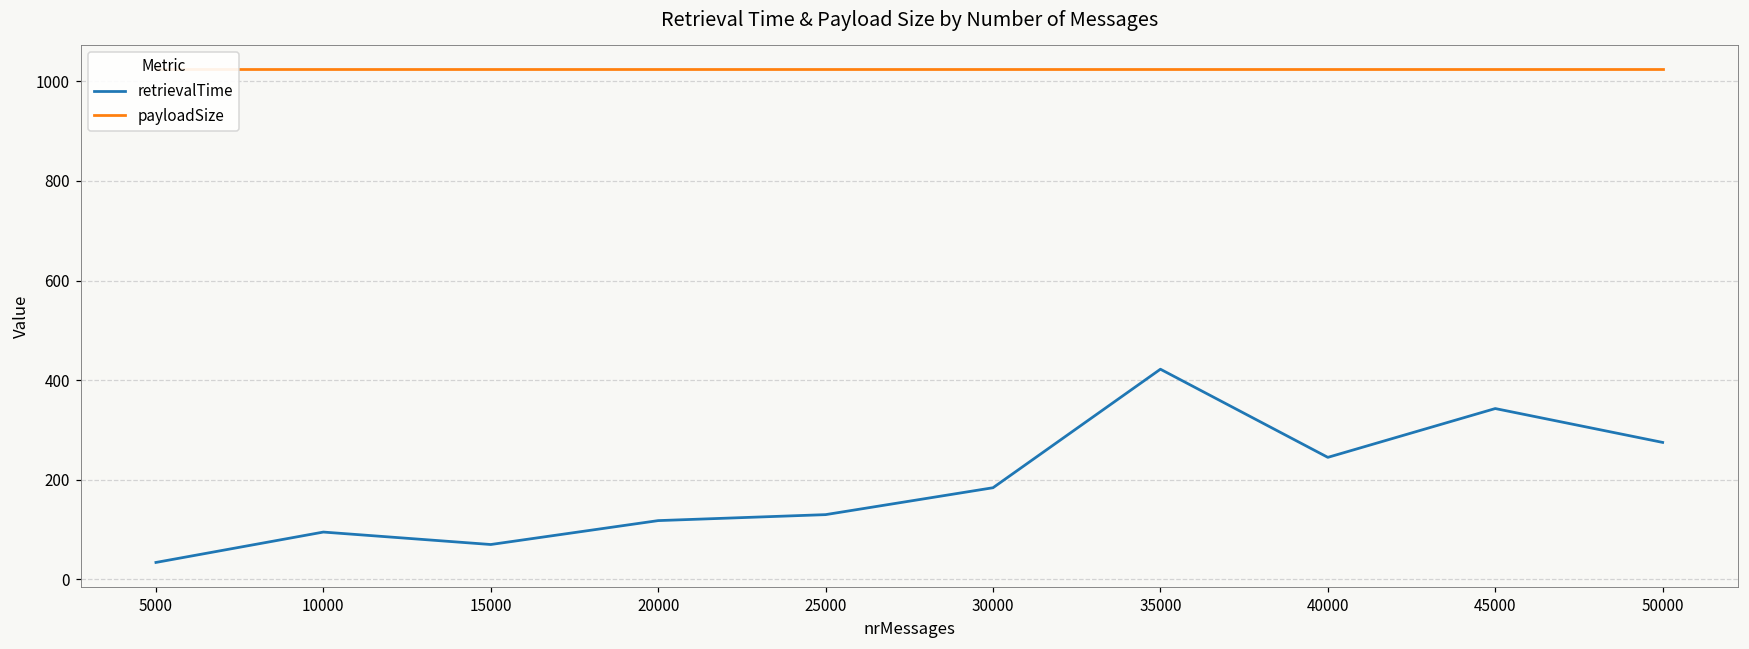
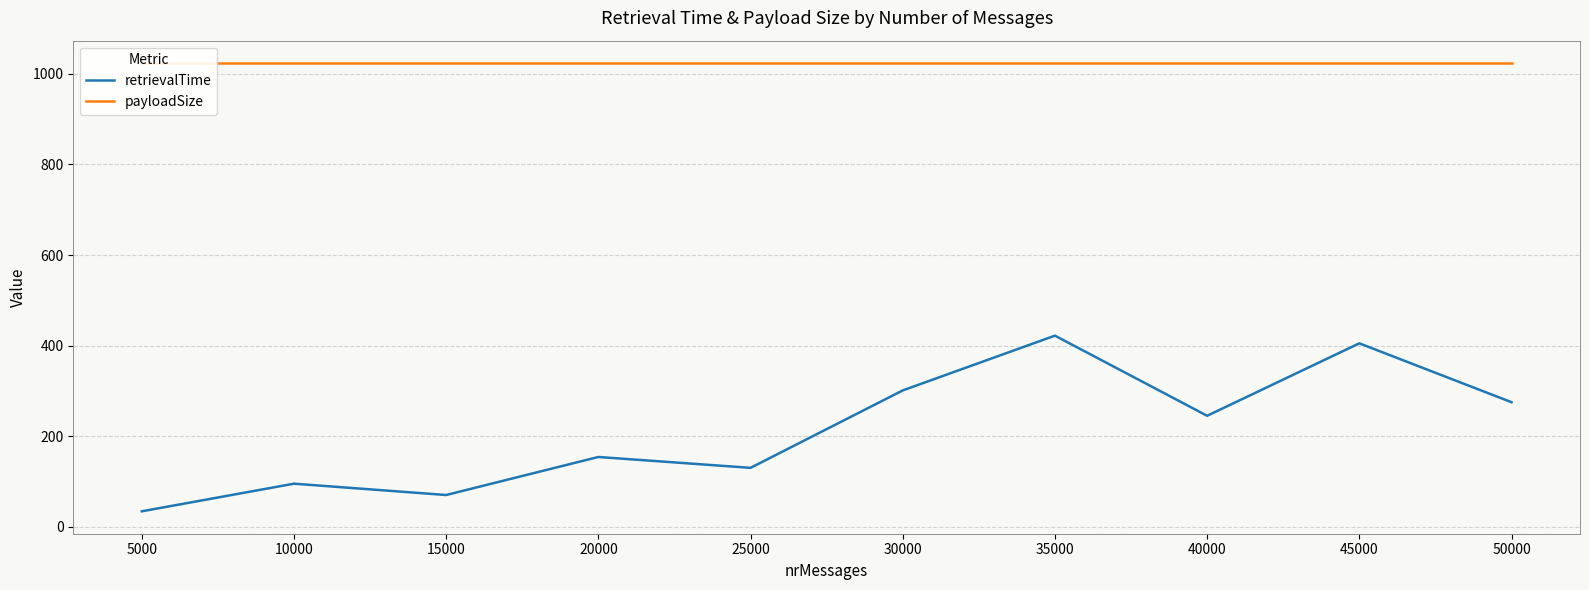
  {
    "retrievalTime": {
      "5000": 30,
      "10000": 100,
      "15000": 70,
-     "20000": 120,
+     "20000": 150,
      "25000": 130,
-     "30000": 180,
+     "30000": 300,
      "35000": 420,
      "40000": 250,
-     "45000": 340,
+     "45000": 410,
      "50000": 280
    },
    "payloadSize": {
      "10000": 1020,
      "15000": 1020,
      "20000": 1020,
      "25000": 1020,
      "30000": 1020,
      "35000": 1020,
      "40000": 1020,
      "45000": 1020,
      "50000": 1020
    }
  }
